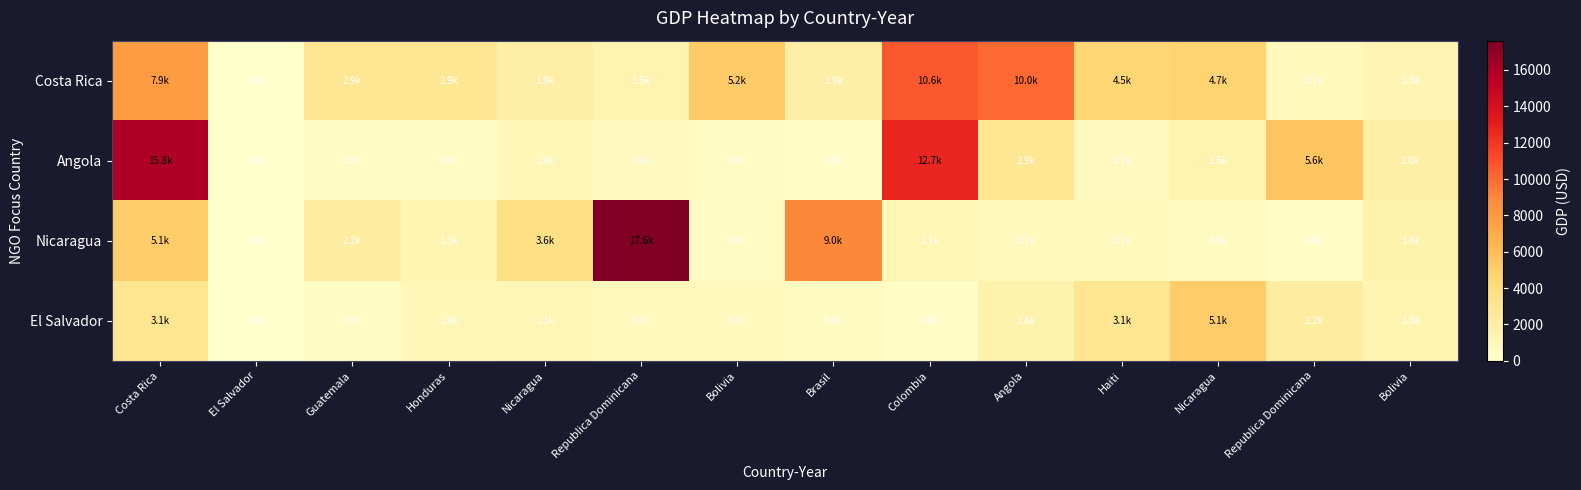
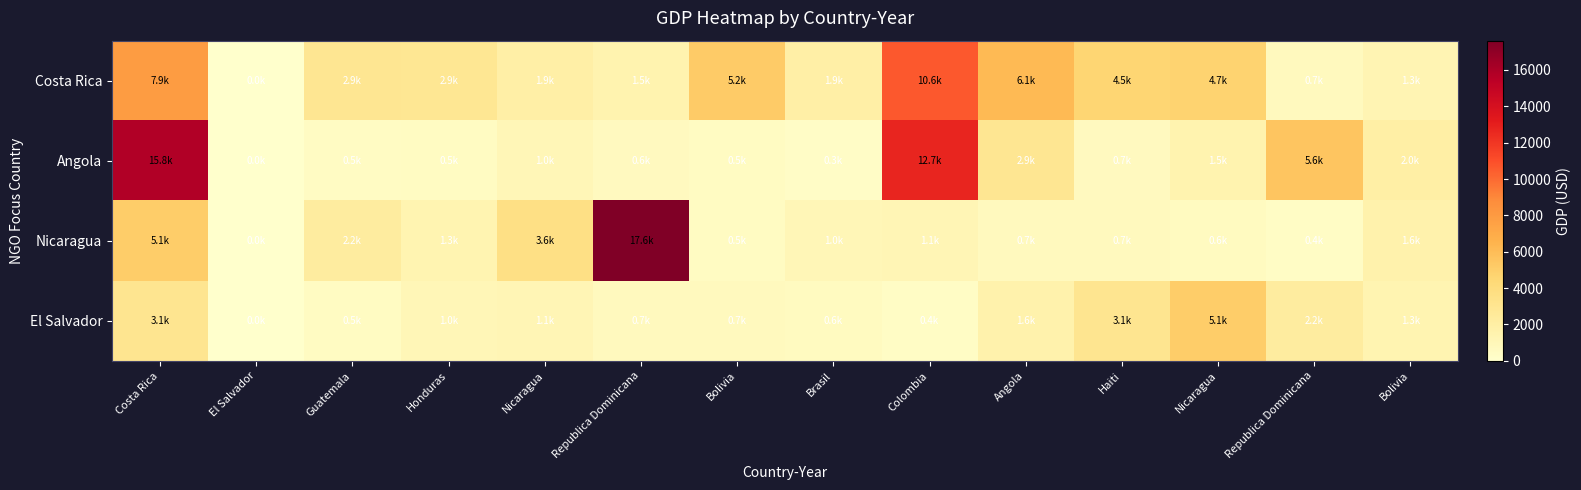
  {
    "Costa Rica": {
      "Costa Rica": "7.9k",
      "El Salvador": "0.0k",
      "Guatemala": "2.9k",
      "Honduras": "2.9k",
      "Brasil": "1.9k",
      "Colombia": "10.6k",
-     "Angola": "10.0k",
+     "Angola": "6.1k",
      "Haiti": "4.5k"
    },
    "Angola": {
      "Costa Rica": "15.8k",
      "El Salvador": "0.0k",
      "Guatemala": "0.5k",
      "Honduras": "0.5k",
      "Brasil": "0.3k",
      "Colombia": "12.7k",
      "Angola": "2.9k",
      "Haiti": "0.7k"
    },
    "Nicaragua": {
      "Costa Rica": "5.1k",
      "El Salvador": "0.0k",
      "Guatemala": "2.2k",
      "Honduras": "1.3k",
-     "Brasil": "9.0k",
+     "Brasil": "1.0k",
      "Colombia": "1.1k",
      "Angola": "0.7k",
      "Haiti": "0.7k"
    },
    "El Salvador": {
      "Costa Rica": "3.1k",
      "El Salvador": "0.0k",
      "Guatemala": "0.5k",
      "Honduras": "1.0k",
      "Brasil": "0.6k",
      "Colombia": "0.4k",
      "Angola": "1.6k",
      "Haiti": "3.1k"
    }
  }
